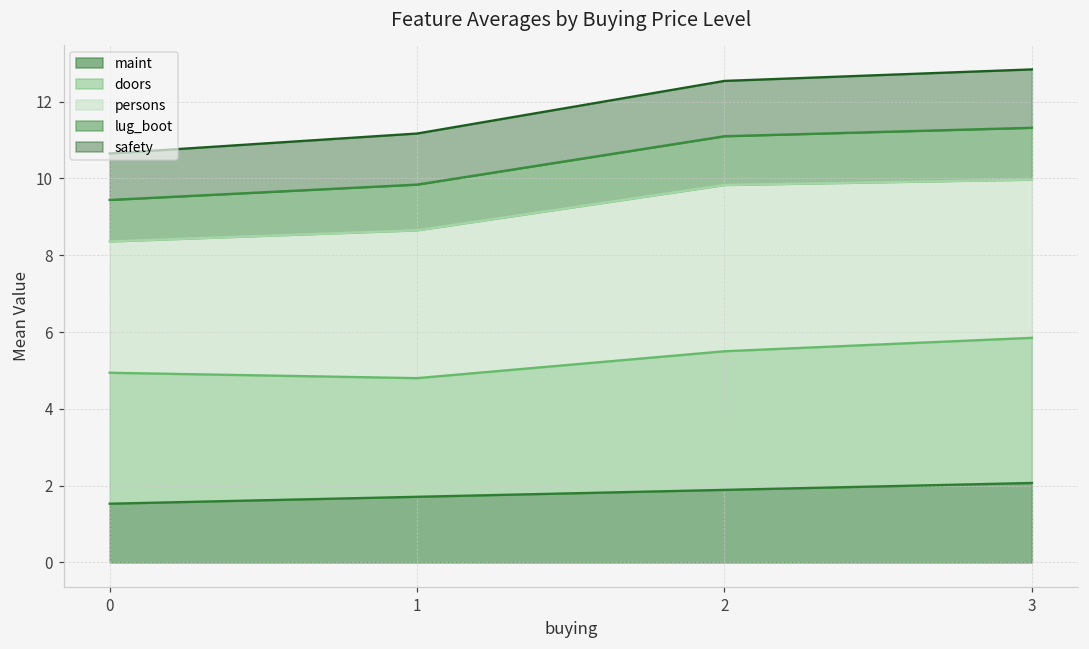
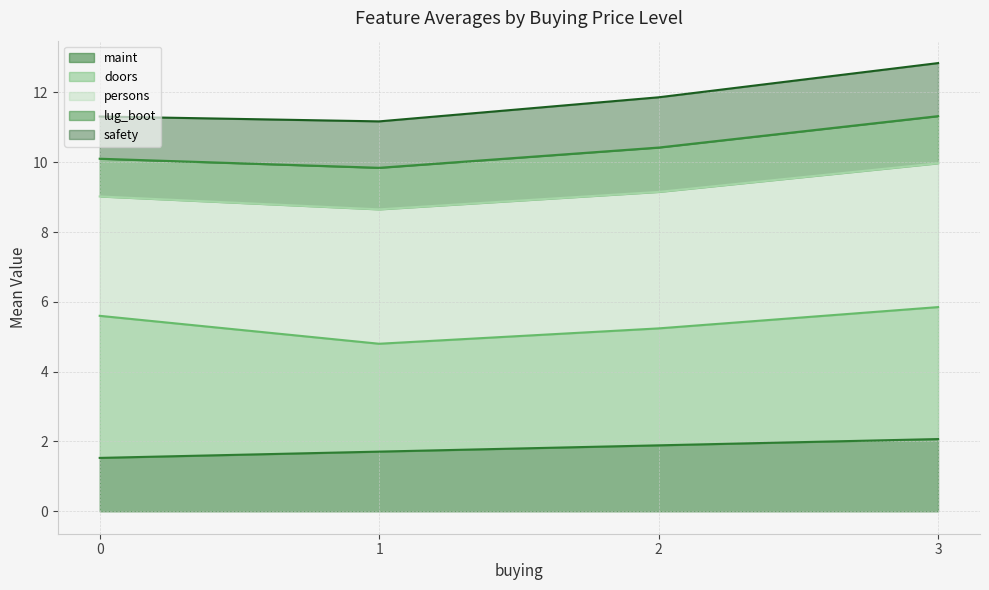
  {
    "doors": {
-     "0": 3.4,
+     "0": 4.1,
      "1": 3.1,
-     "2": 3.6,
+     "2": 3.4,
      "3": 3.8
    },
    "persons": {
      "0": 3.4,
      "1": 3.9,
-     "2": 4.3,
+     "2": 3.9,
      "3": 4.1
    }
  }
